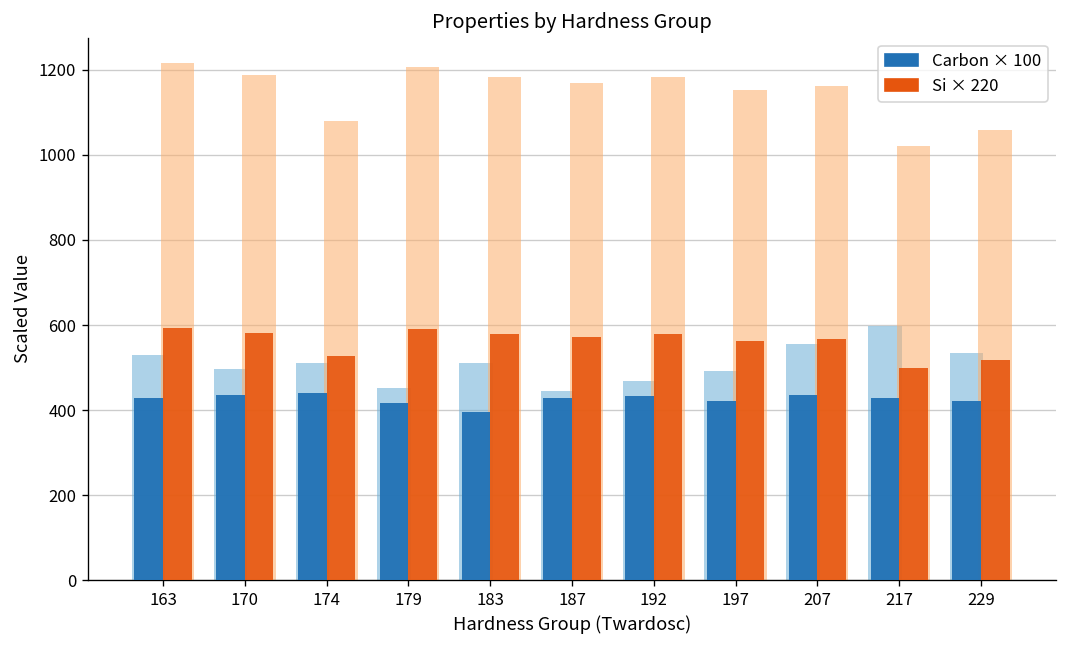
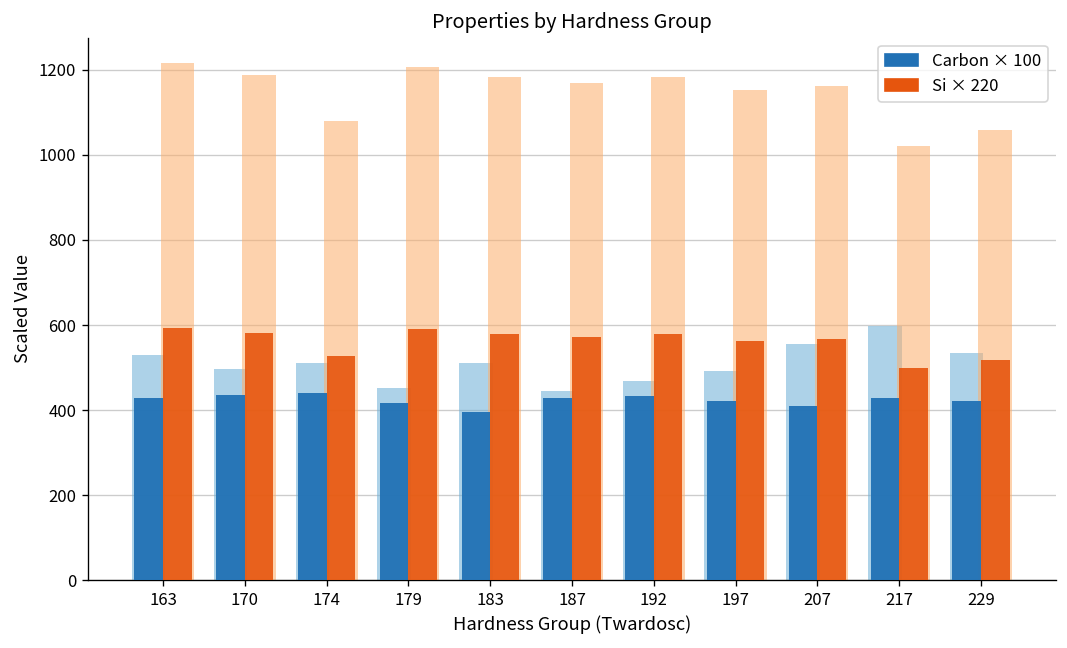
  {
    "Carbon × 100": {
-     "207": 430
+     "207": 410
    }
  }
